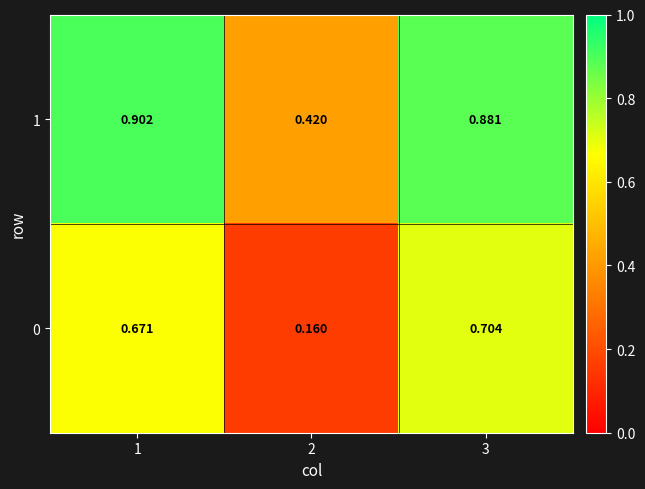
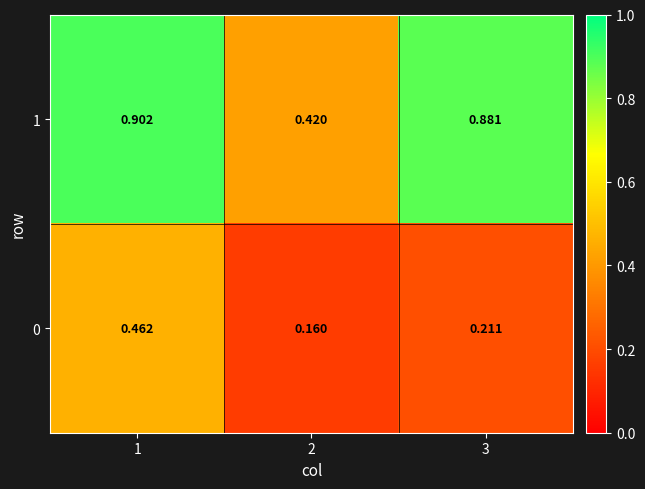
  {
    "1": {
      "1": 0.902,
      "2": 0.420,
      "3": 0.881
    },
    "0": {
-     "1": 0.671,
+     "1": 0.462,
      "2": 0.160,
-     "3": 0.704
+     "3": 0.211
    }
  }
